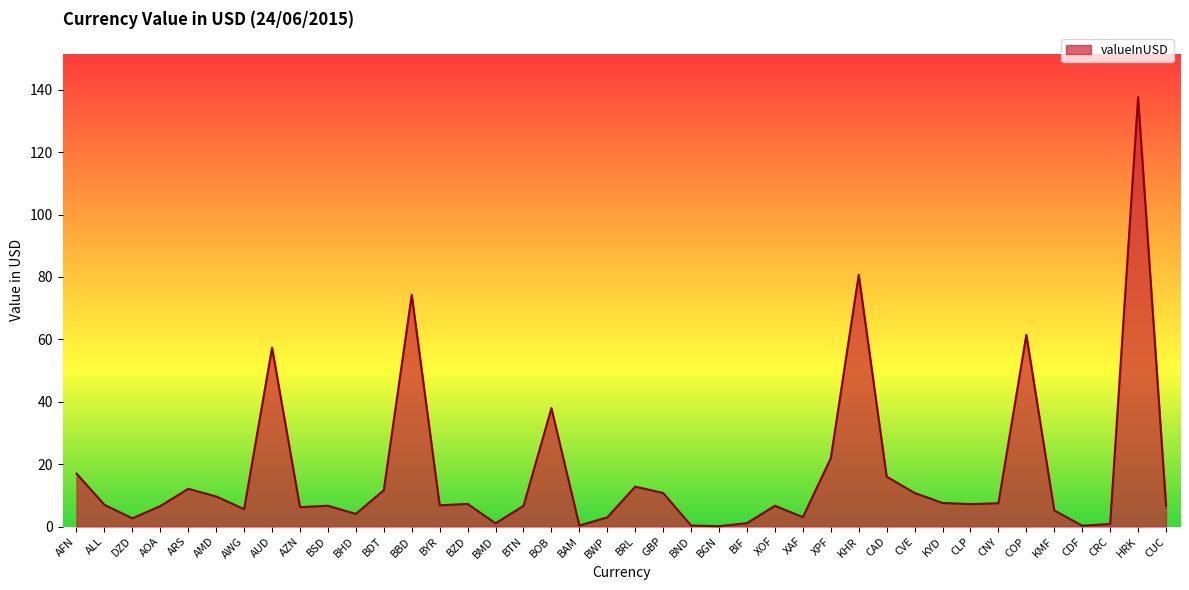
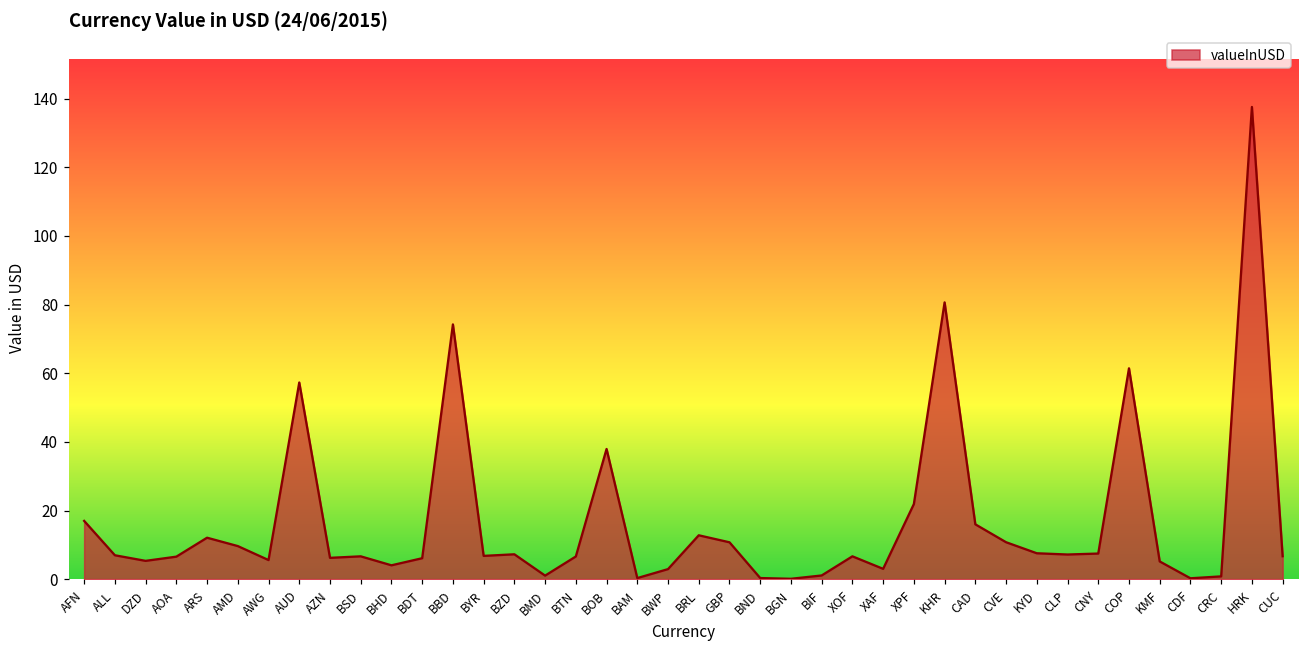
  {
    "AFN": 17,
    "ALL": 7,
-   "DZD": 3,
+   "DZD": 5,
    "AOA": 7,
    "ARS": 12,
    "AMD": 10,
    "AWG": 6,
    "AUD": 57,
    "AZN": 6,
    "BSD": 7,
    "BHD": 4,
-   "BDT": 12,
+   "BDT": 6,
    "BBD": 74,
    "BYR": 7,
    "BZD": 7,
    "BMD": 1,
    "BTN": 7,
    "BOB": 38,
    "BAM": 0,
    "BWP": 3,
    "BRL": 13,
    "GBP": 11,
    "BND": 0,
    "BGN": 0,
    "BIF": 1,
    "XOF": 7,
    "XAF": 3,
    "XPF": 22,
    "KHR": 81,
    "CAD": 16,
    "CVE": 11,
    "KYD": 8,
    "CLP": 7,
    "CNY": 7,
    "COP": 61,
    "KMF": 5,
    "CDF": 0,
    "CRC": 1,
    "HRK": 138,
    "CUC": 7
  }
